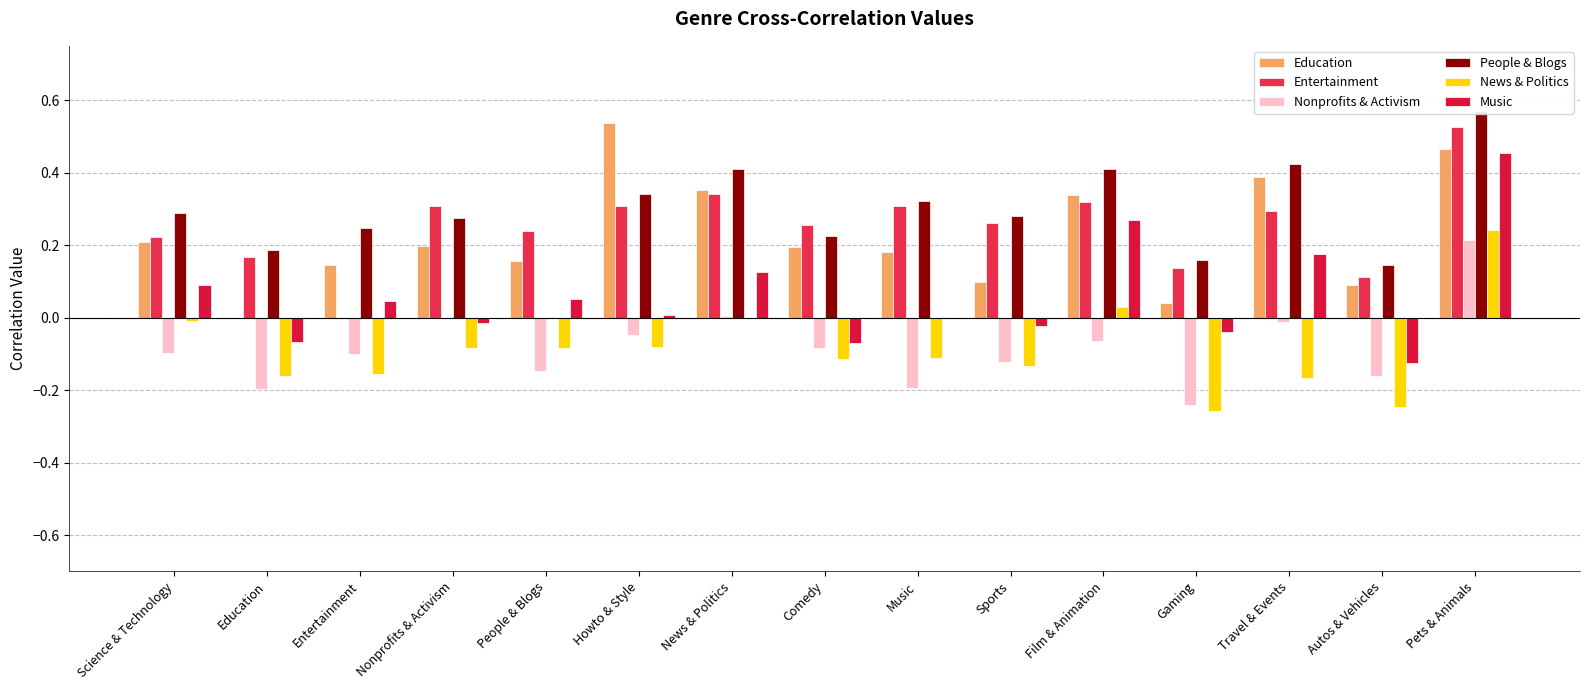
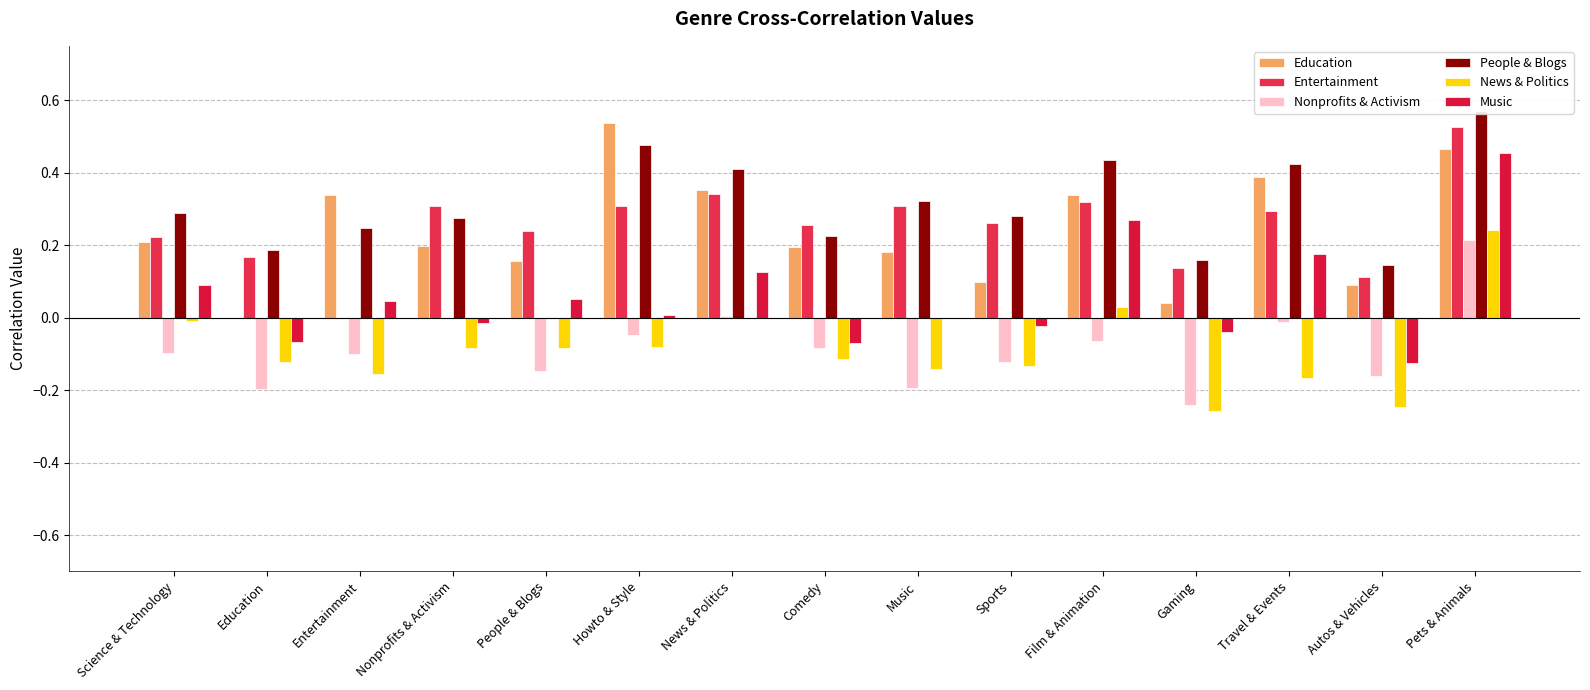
  {
    "Education": {
      "Science & Technology": 0.21,
      "Education": 0.00,
-     "Entertainment": 0.15,
+     "Entertainment": 0.34,
      "Nonprofits & Activism": 0.20,
      "People & Blogs": 0.16,
      "Howto & Style": 0.54,
      "News & Politics": 0.35,
      "Comedy": 0.19,
      "Music": 0.18,
      "Sports": 0.10,
      "Film & Animation": 0.34,
      "Gaming": 0.04,
      "Travel & Events": 0.39,
      "Autos & Vehicles": 0.09,
      "Pets & Animals": 0.47
    },
    "Nonprofits & Activism": {
      "Science & Technology": -0.10,
      "Education": -0.20,
      "Entertainment": -0.10,
      "Nonprofits & Activism": 0.00,
      "People & Blogs": -0.15,
      "Howto & Style": -0.05,
      "Comedy": -0.08,
      "Music": -0.19,
      "Sports": -0.12,
      "Film & Animation": -0.07,
      "Gaming": -0.24,
      "Travel & Events": -0.01,
      "Autos & Vehicles": -0.16,
      "Pets & Animals": 0.21
    },
    "People & Blogs": {
      "Science & Technology": 0.29,
      "Education": 0.19,
      "Entertainment": 0.25,
      "Nonprofits & Activism": 0.27,
      "People & Blogs": 0.00,
-     "Howto & Style": 0.34,
+     "Howto & Style": 0.48,
      "News & Politics": 0.41,
      "Comedy": 0.23,
      "Music": 0.32,
      "Sports": 0.28,
-     "Film & Animation": 0.41,
+     "Film & Animation": 0.43,
      "Gaming": 0.16,
      "Travel & Events": 0.42,
      "Autos & Vehicles": 0.14
    },
    "News & Politics": {
      "Science & Technology": -0.01,
-     "Education": -0.16,
+     "Education": -0.12,
      "Entertainment": -0.15,
      "Nonprofits & Activism": -0.08,
      "People & Blogs": -0.08,
      "Howto & Style": -0.08,
      "News & Politics": 0.00,
      "Comedy": -0.11,
-     "Music": -0.11,
+     "Music": -0.14,
      "Sports": -0.13,
      "Film & Animation": 0.03,
      "Gaming": -0.26,
      "Travel & Events": -0.17,
      "Autos & Vehicles": -0.25,
      "Pets & Animals": 0.24
    }
  }
